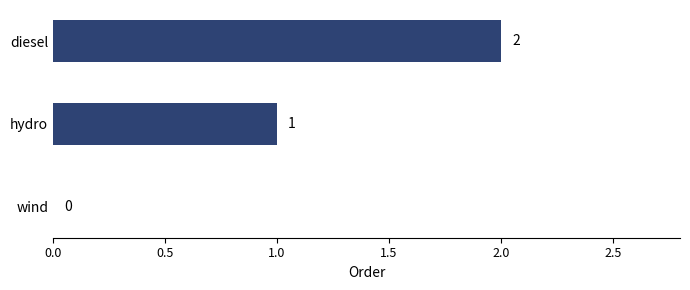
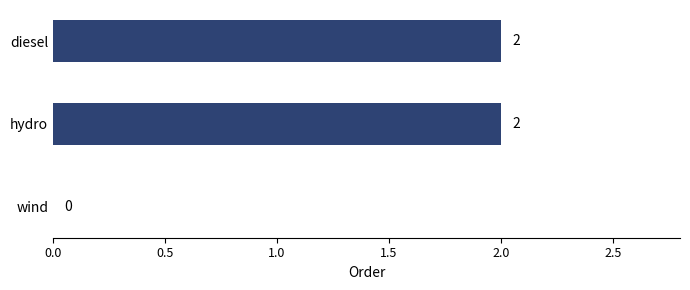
  {
    "diesel": 2,
-   "hydro": 1,
+   "hydro": 2,
    "wind": 0
  }
